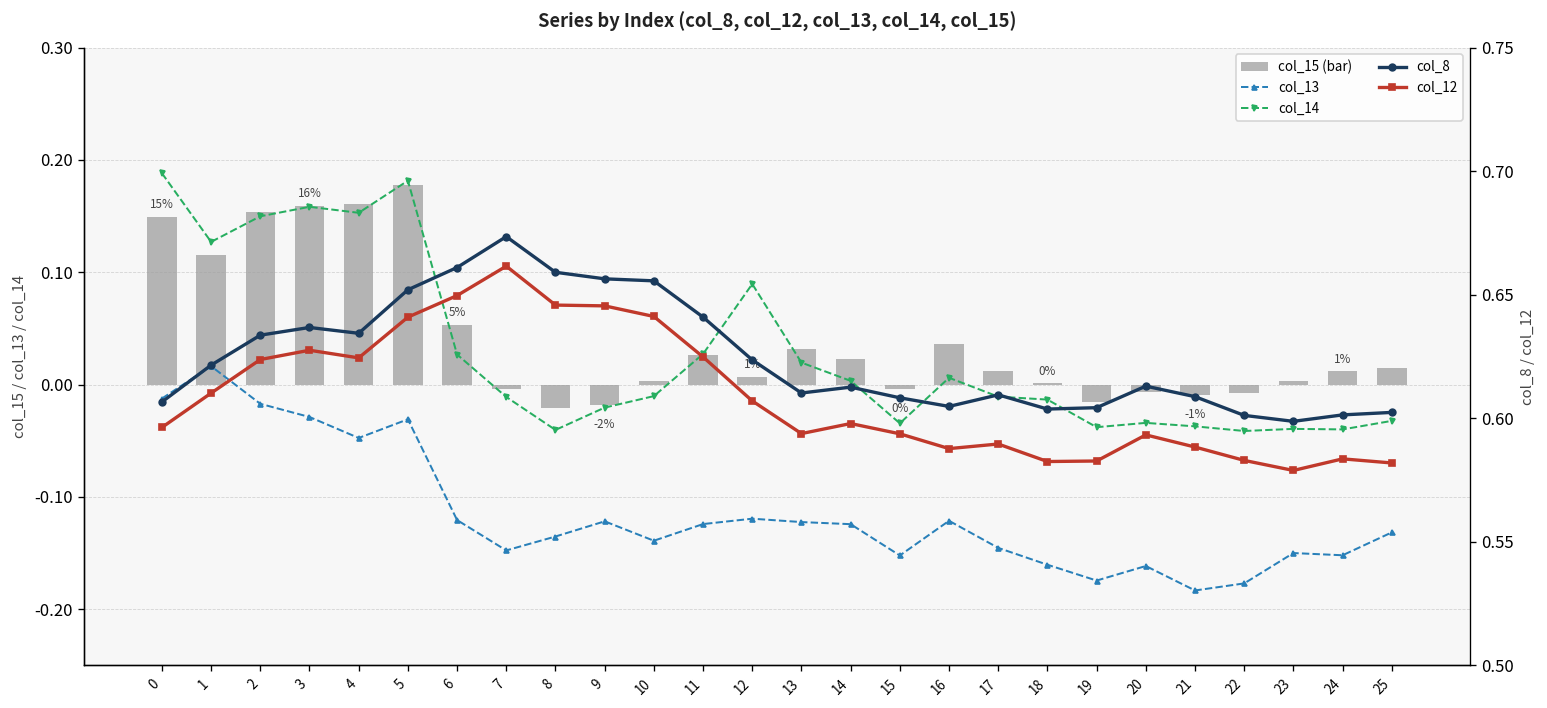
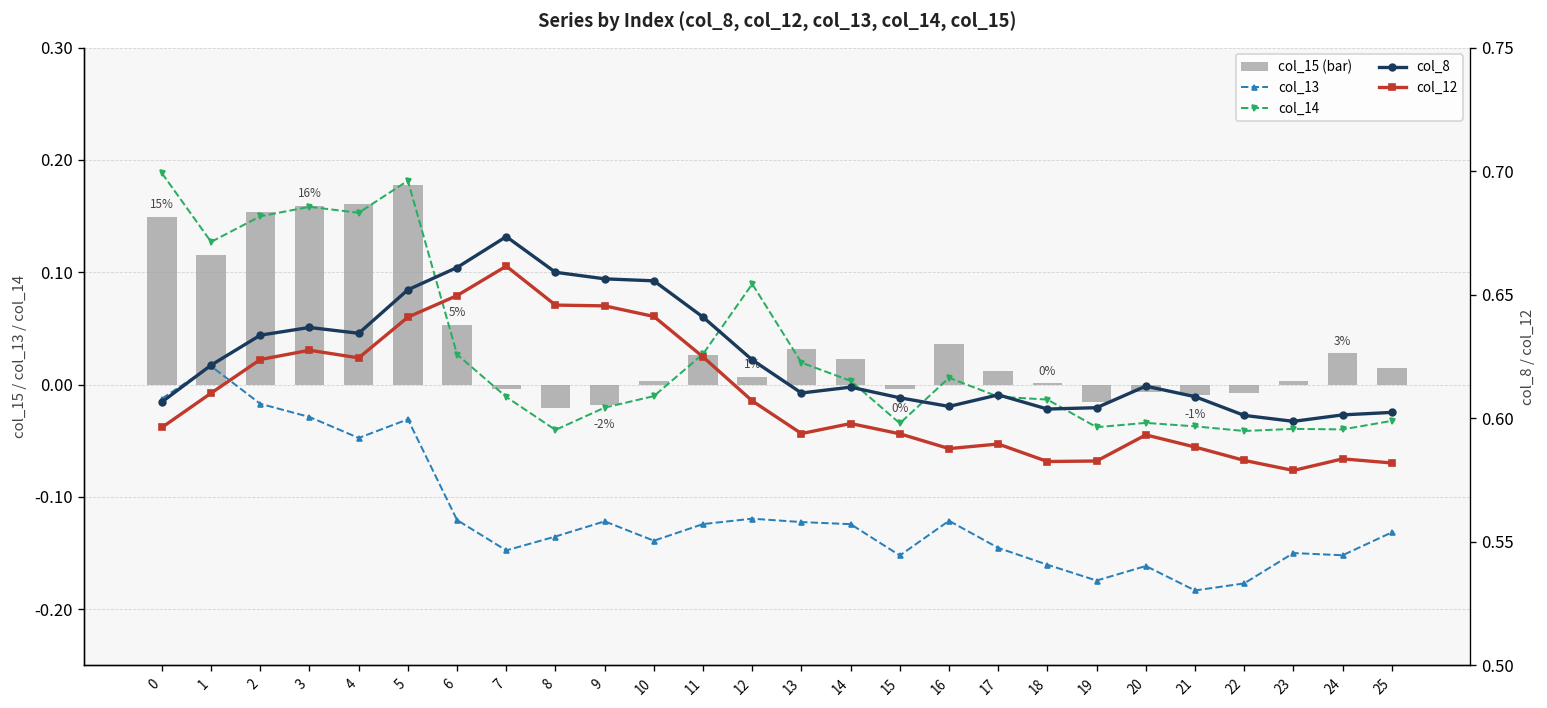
  {
    "col_15 (bar)": {
      "0": "15%",
      "3": "16%",
      "6": "5%",
      "18": "0%",
      "21": "-1%",
-     "24": "1%"
+     "24": "3%"
    },
    "col_14": {
      "9": "-2%",
      "15": "0%"
    },
    "col_8": {
      "12": "1%"
    }
  }
